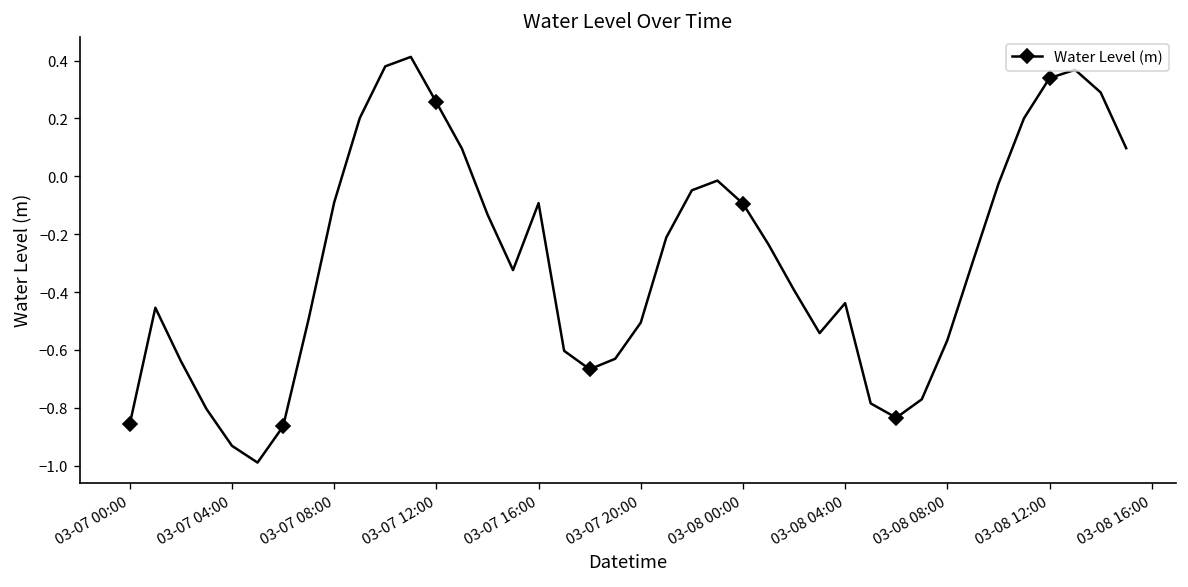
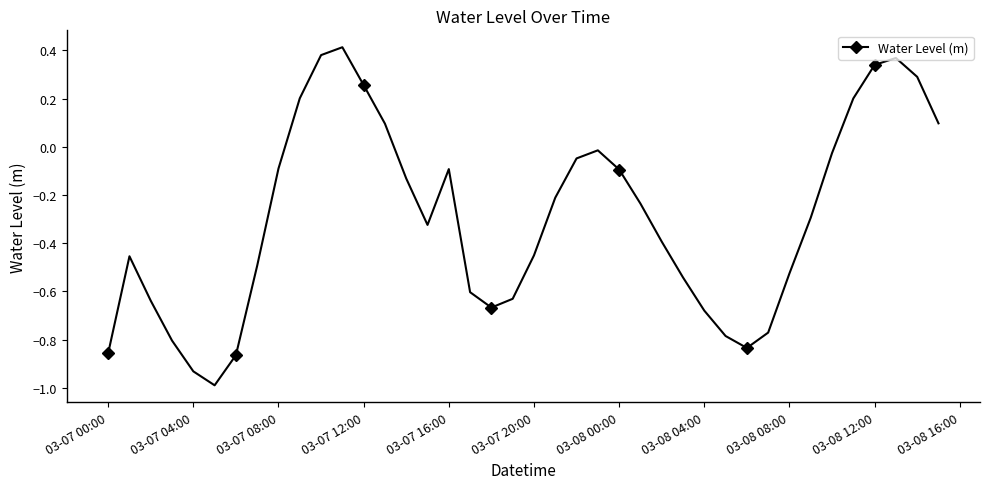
  {
    "03-07 00:00": -0.86,
    "03-07 04:00": -0.93,
    "03-07 08:00": -0.09,
    "03-07 12:00": 0.26,
    "03-07 16:00": -0.09,
-   "03-07 20:00": -0.51,
+   "03-07 20:00": -0.45,
    "03-08 00:00": -0.09,
-   "03-08 04:00": -0.44,
-   "03-08 08:00": -0.57,
+   "03-08 04:00": -0.68,
+   "03-08 08:00": -0.53,
    "03-08 12:00": 0.34
  }
